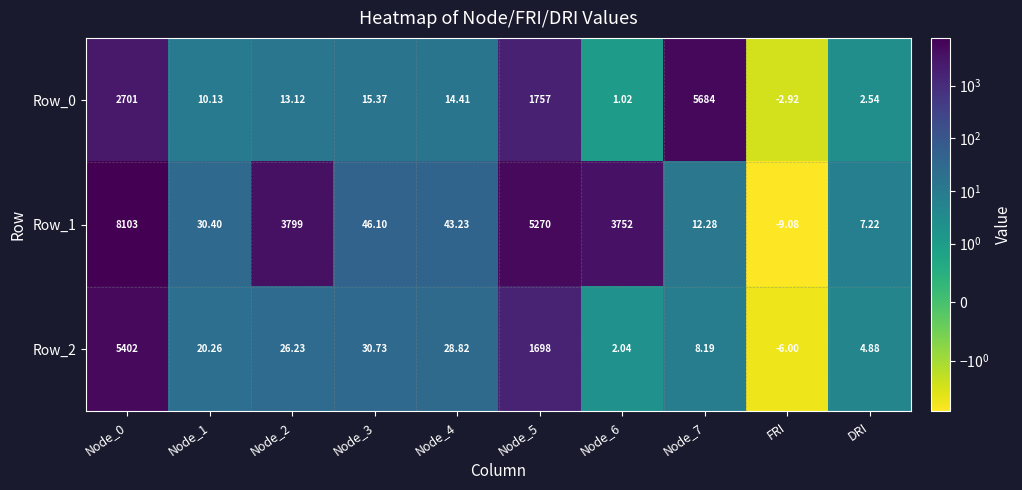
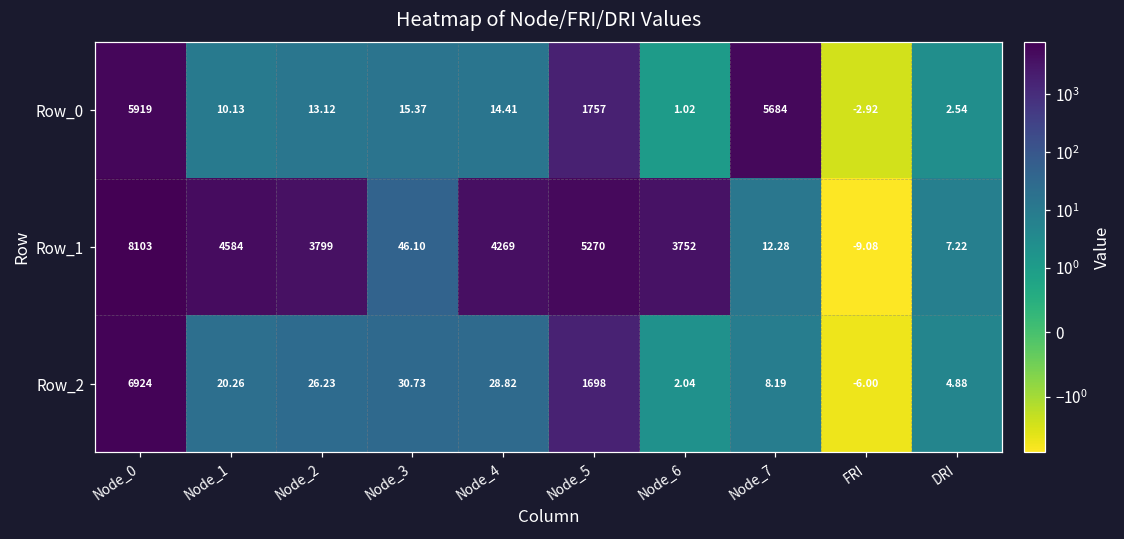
  {
    "Row_0": {
-     "Node_0": 2701
+     "Node_0": 5919
    },
    "Row_1": {
-     "Node_1": 30.40,
-     "Node_4": 43.23
+     "Node_1": 4584,
+     "Node_4": 4269
    },
    "Row_2": {
-     "Node_0": 5402
+     "Node_0": 6924
    }
  }
